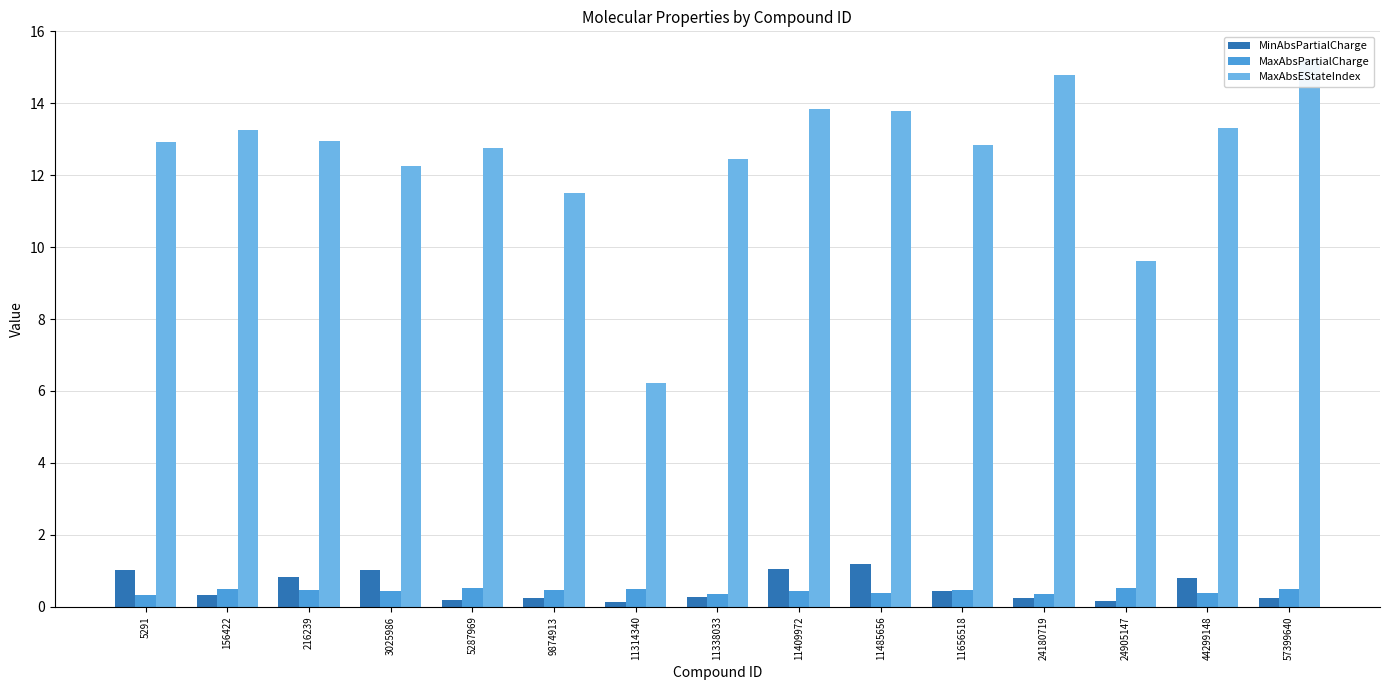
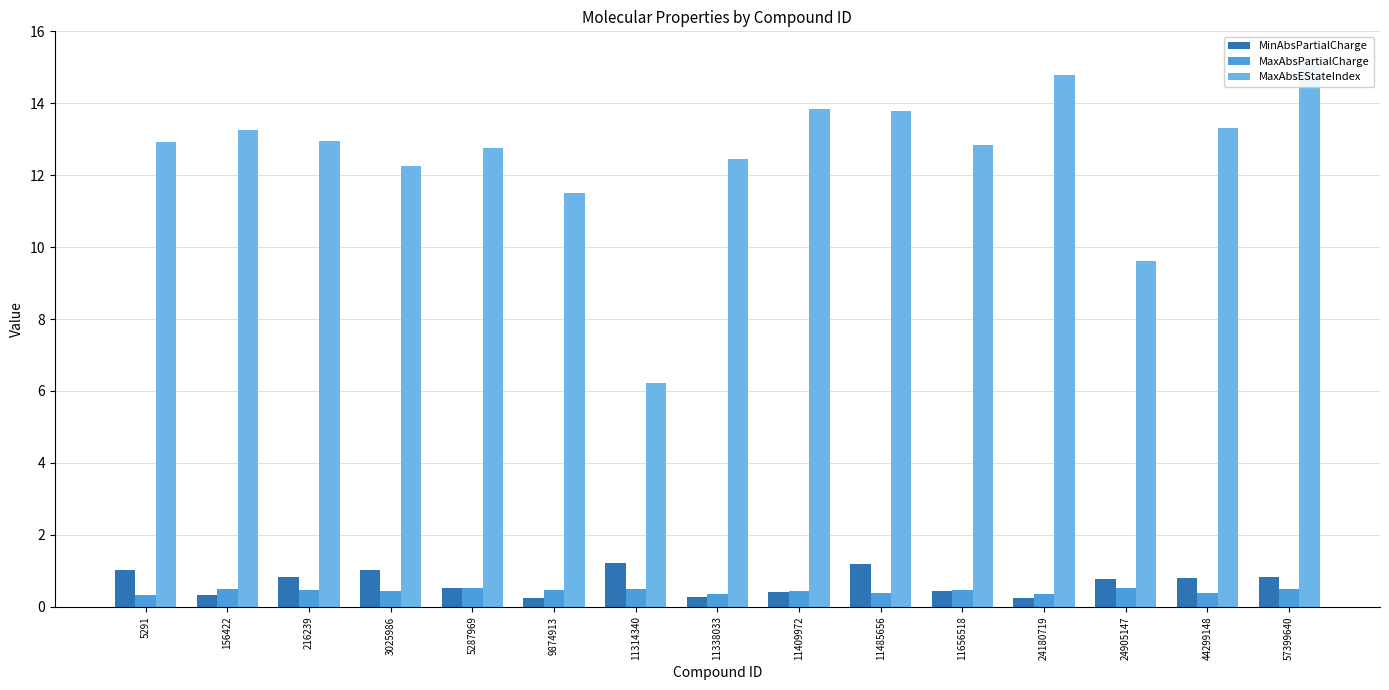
  {
    "MinAbsPartialCharge": {
      "5291": 1.0,
      "156422": 0.3,
      "216239": 0.8,
      "3025986": 1.0,
-     "5287969": 0.2,
+     "5287969": 0.5,
      "9874913": 0.2,
-     "11314340": 0.1,
+     "11314340": 1.2,
      "11338033": 0.3,
-     "11409972": 1.0,
+     "11409972": 0.4,
      "11485656": 1.2,
      "11656518": 0.4,
      "24180719": 0.2,
-     "24905147": 0.2,
+     "24905147": 0.8,
      "44299148": 0.8,
-     "57399640": 0.2
+     "57399640": 0.8
    }
  }
